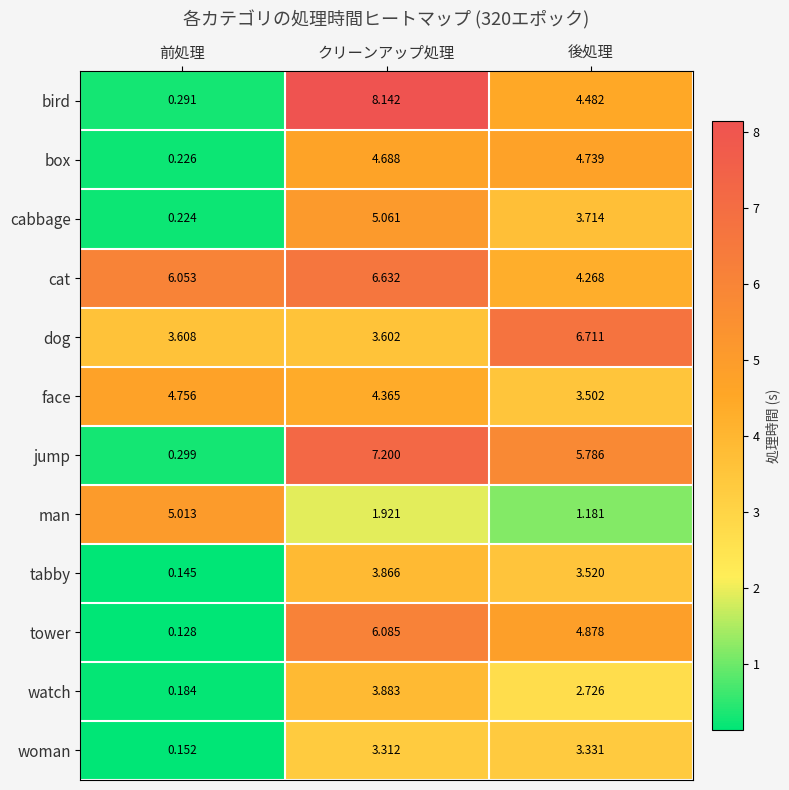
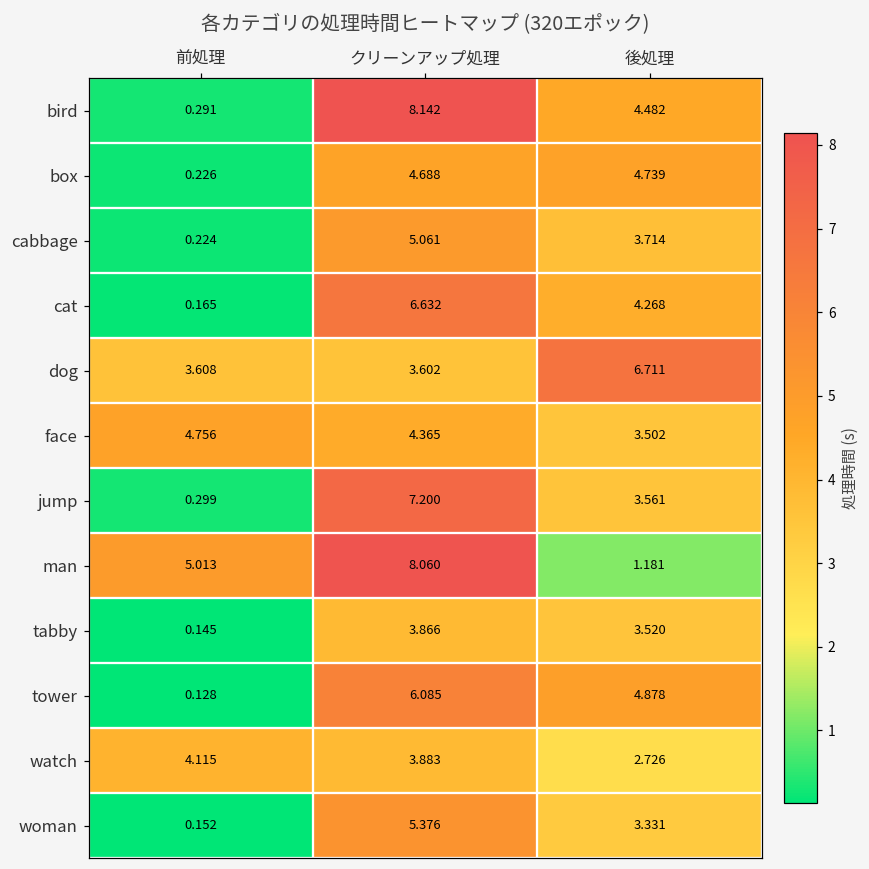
  {
    "bird": {
      "前処理": 0.291,
      "クリーンアップ処理": 8.142,
      "後処理": 4.482
    },
    "box": {
      "前処理": 0.226,
      "クリーンアップ処理": 4.688,
      "後処理": 4.739
    },
    "cabbage": {
      "前処理": 0.224,
      "クリーンアップ処理": 5.061,
      "後処理": 3.714
    },
    "cat": {
-     "前処理": 6.053,
+     "前処理": 0.165,
      "クリーンアップ処理": 6.632,
      "後処理": 4.268
    },
    "dog": {
      "前処理": 3.608,
      "クリーンアップ処理": 3.602,
      "後処理": 6.711
    },
    "face": {
      "前処理": 4.756,
      "クリーンアップ処理": 4.365,
      "後処理": 3.502
    },
    "jump": {
      "前処理": 0.299,
      "クリーンアップ処理": 7.200,
-     "後処理": 5.786
+     "後処理": 3.561
    },
    "man": {
      "前処理": 5.013,
-     "クリーンアップ処理": 1.921,
+     "クリーンアップ処理": 8.060,
      "後処理": 1.181
    },
    "tabby": {
      "前処理": 0.145,
      "クリーンアップ処理": 3.866,
      "後処理": 3.520
    },
    "tower": {
      "前処理": 0.128,
      "クリーンアップ処理": 6.085,
      "後処理": 4.878
    },
    "watch": {
-     "前処理": 0.184,
+     "前処理": 4.115,
      "クリーンアップ処理": 3.883,
      "後処理": 2.726
    },
    "woman": {
      "前処理": 0.152,
-     "クリーンアップ処理": 3.312,
+     "クリーンアップ処理": 5.376,
      "後処理": 3.331
    }
  }
